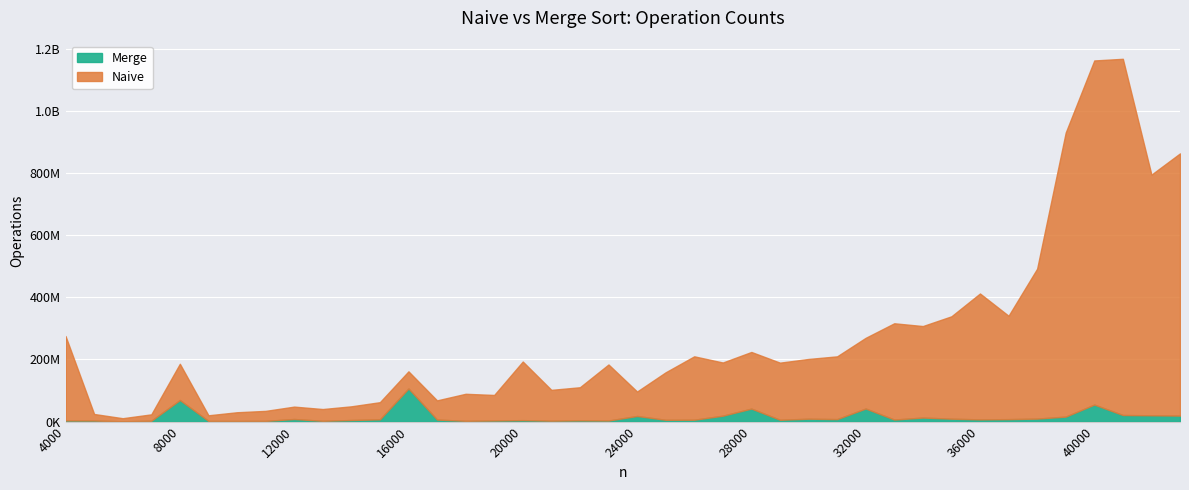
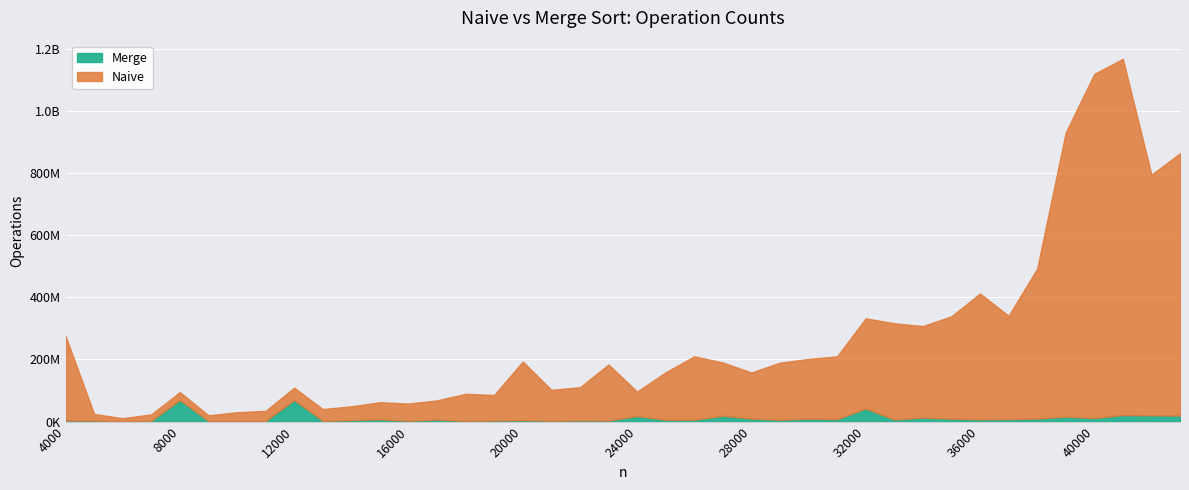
  {
    "Merge": {
      "8000": 70000000,
-     "12000": 10000000,
-     "16000": 110000000,
+     "12000": 70000000,
+     "16000": 0,
      "24000": 20000000,
-     "28000": 40000000,
+     "28000": 10000000,
      "32000": 40000000,
-     "40000": 50000000
+     "40000": 10000000
    },
    "Naive": {
      "4000": 270000000,
-     "8000": 120000000,
+     "8000": 30000000,
      "12000": 40000000,
      "16000": 60000000,
      "20000": 190000000,
      "24000": 80000000,
-     "28000": 180000000,
-     "32000": 230000000,
+     "28000": 150000000,
+     "32000": 290000000,
      "36000": 400000000,
      "40000": 1110000000
    }
  }
